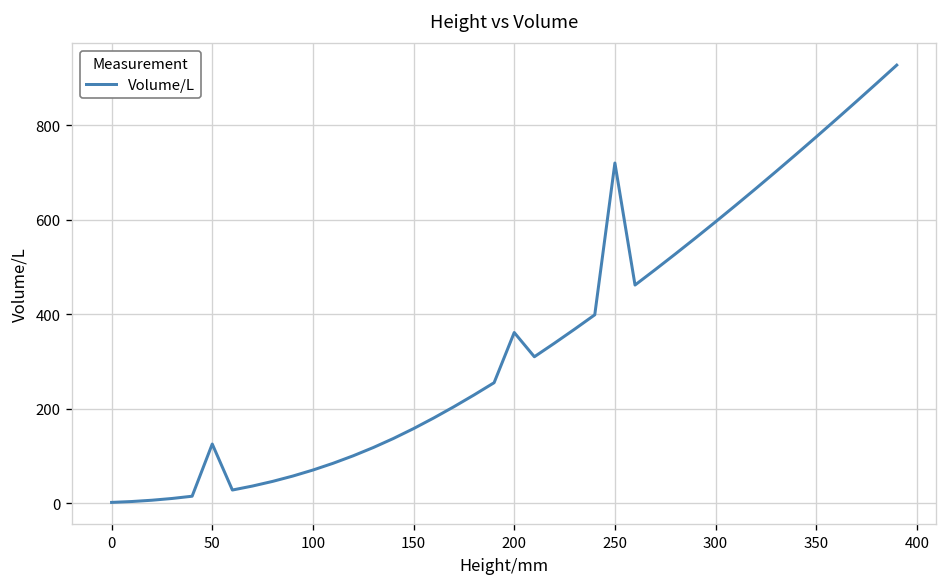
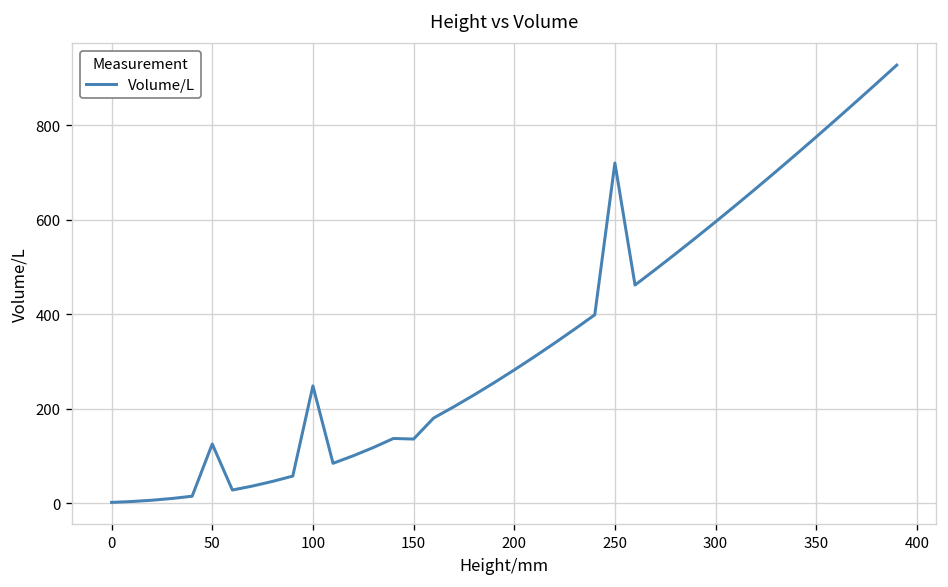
  {
    "0": 0,
    "50": 130,
-   "100": 70,
-   "150": 160,
-   "200": 360,
+   "100": 250,
+   "150": 140,
+   "200": 280,
    "250": 720,
    "300": 600,
    "350": 770
  }
